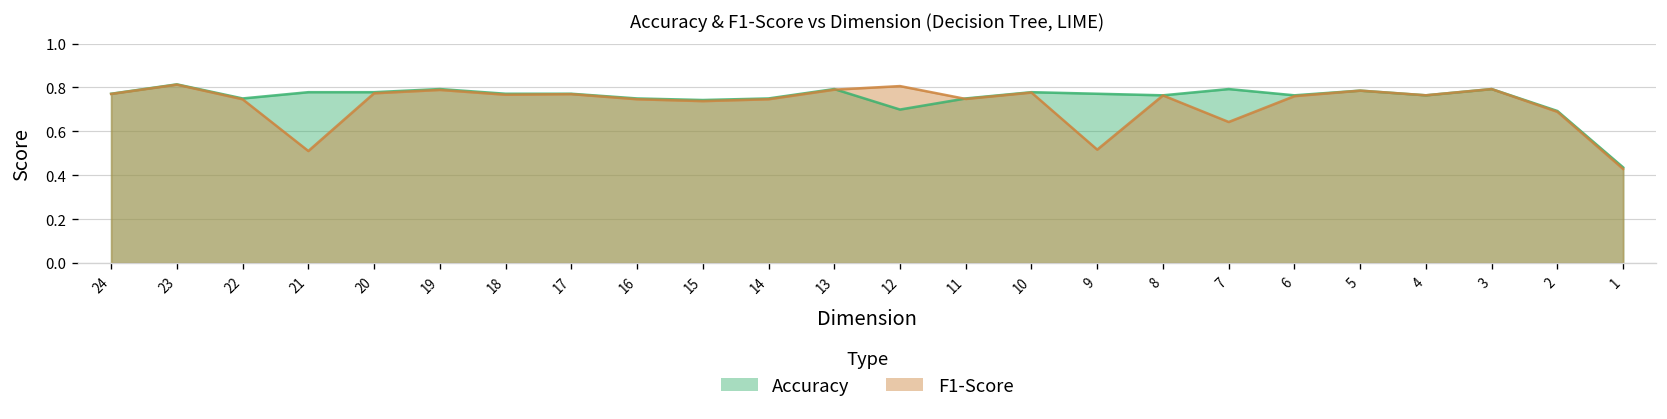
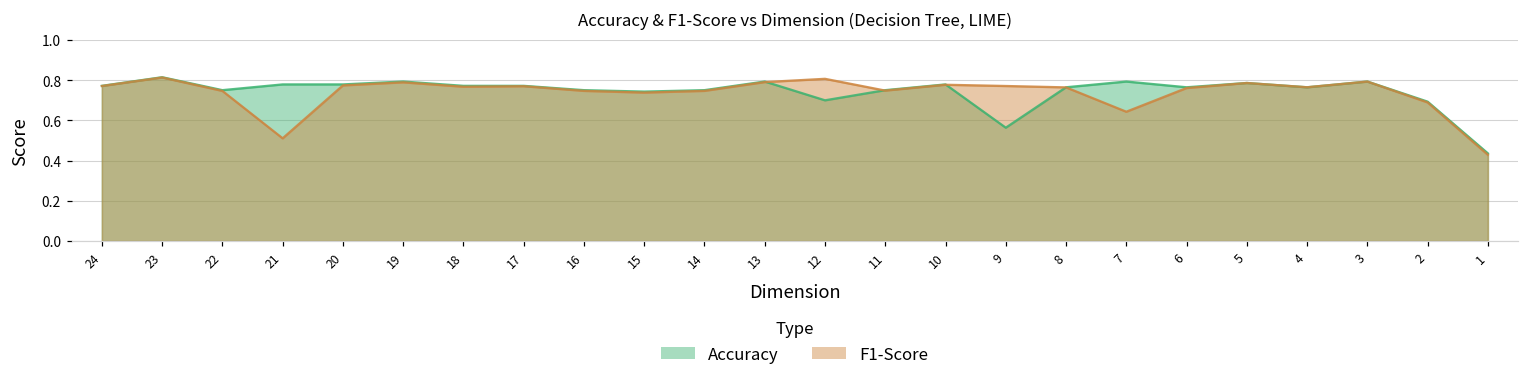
  {
    "Accuracy": {
      "21": 0.78,
      "12": 0.70,
-     "9": 0.77,
+     "9": 0.56,
      "7": 0.79
    },
    "F1-Score": {
      "21": 0.51,
      "12": 0.81,
-     "9": 0.52,
+     "9": 0.77,
      "7": 0.64
    }
  }
